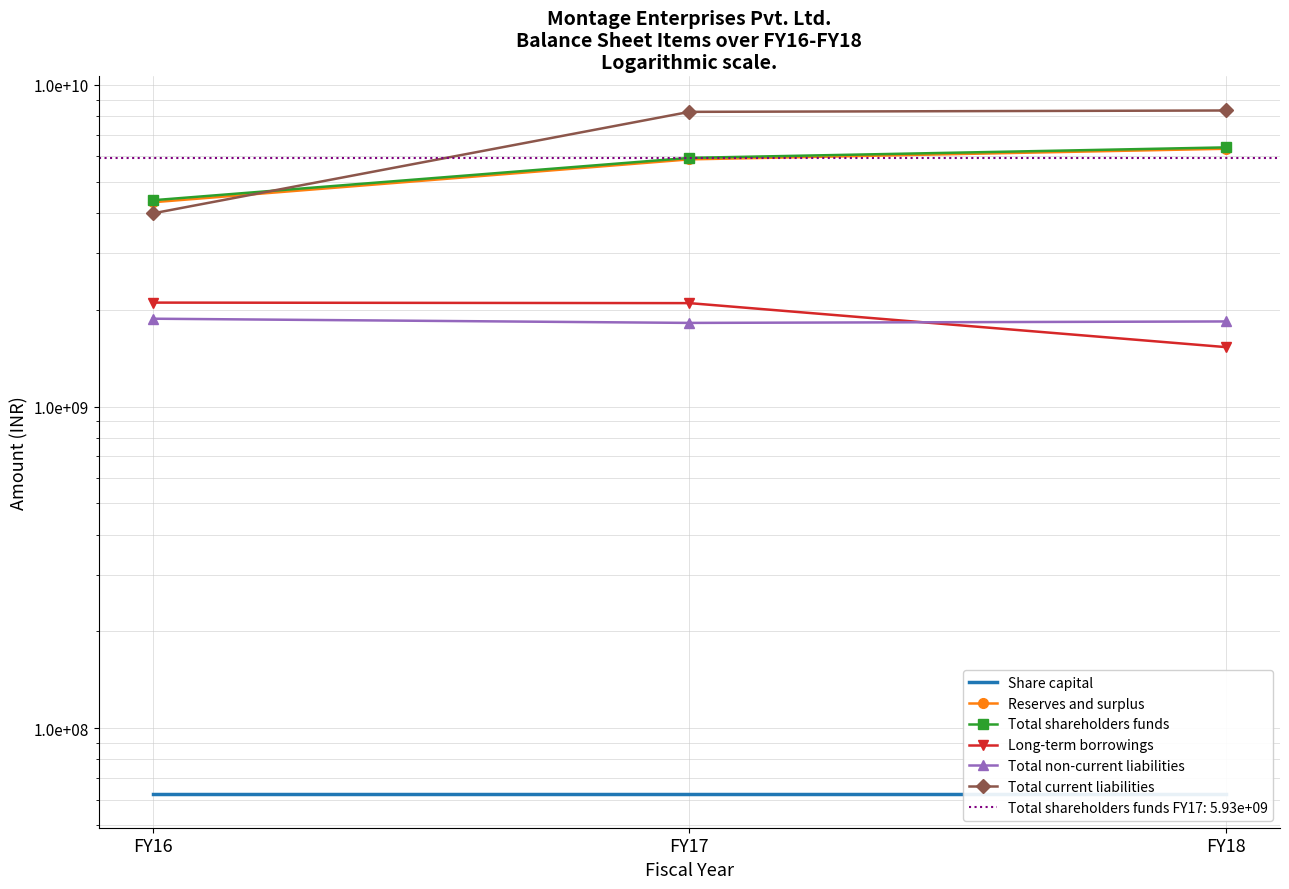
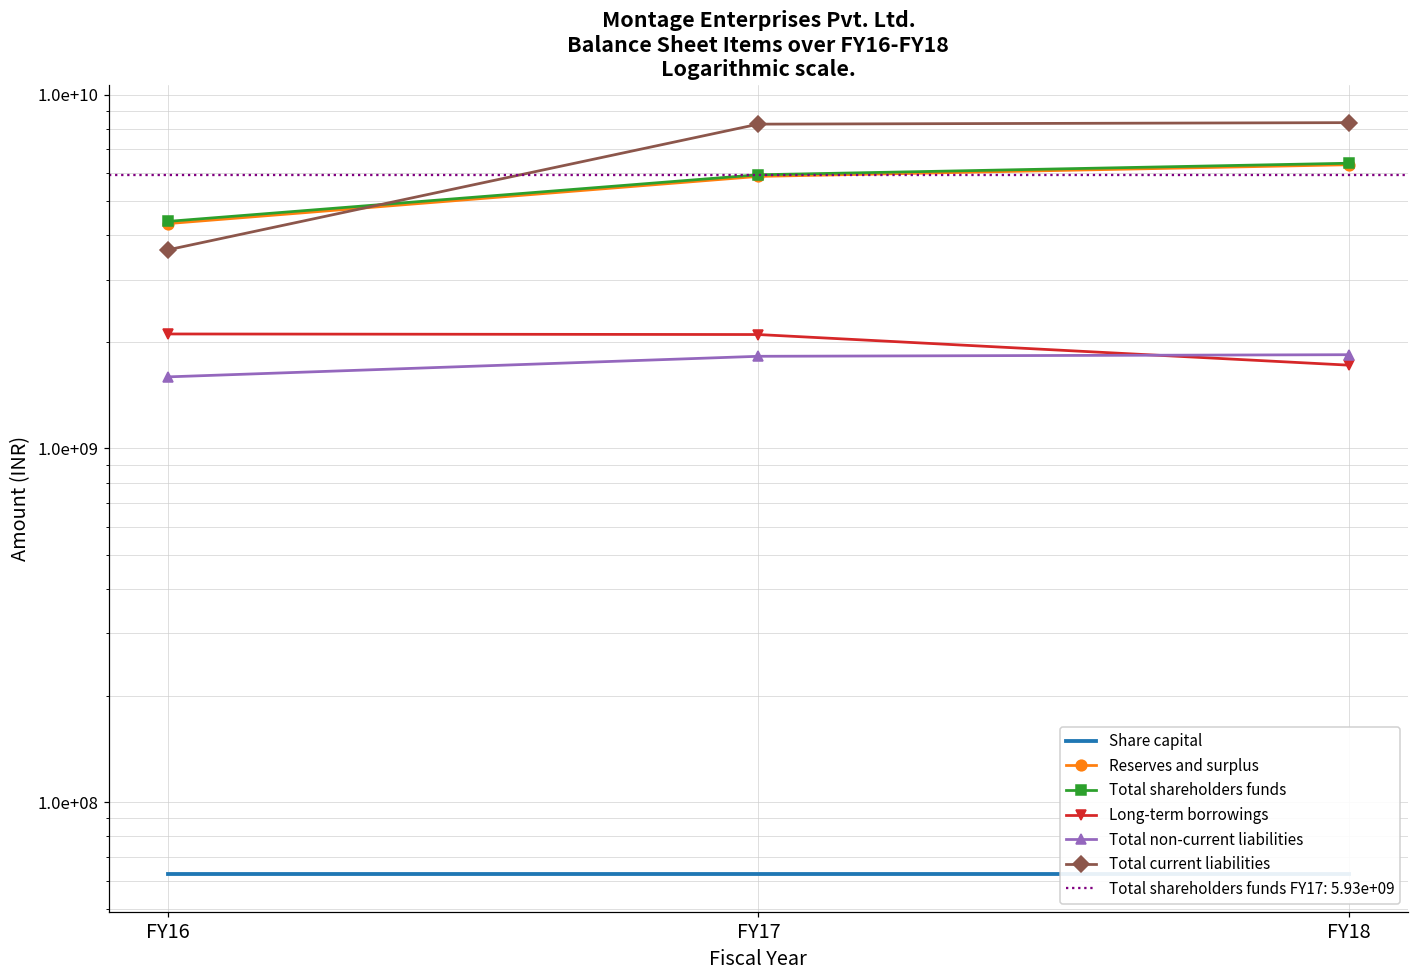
  {
    "Share capital": {
      "FY16": 63000000,
      "FY17": 63000000
    },
    "Long-term borrowings": {
      "FY16": 2100000000,
      "FY17": 2100000000,
-     "FY18": 1500000000
+     "FY18": 1700000000
    },
    "Total non-current liabilities": {
-     "FY16": 1900000000,
+     "FY16": 1600000000,
      "FY17": 1800000000,
      "FY18": 1800000000
    },
    "Total current liabilities": {
-     "FY16": 4000000000,
+     "FY16": 3600000000,
      "FY17": 8300000000,
      "FY18": 8300000000
    }
  }
